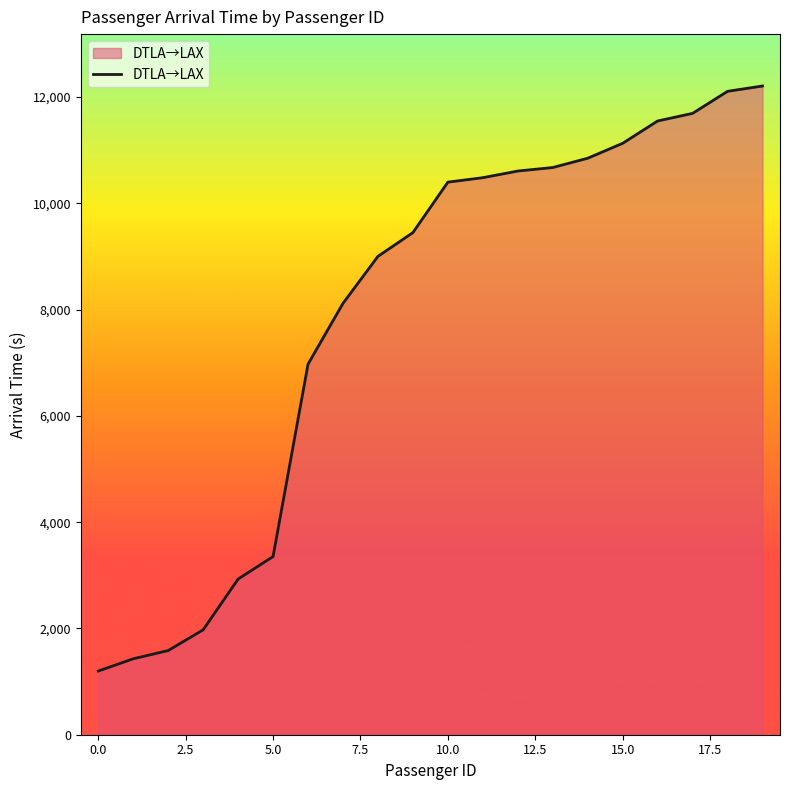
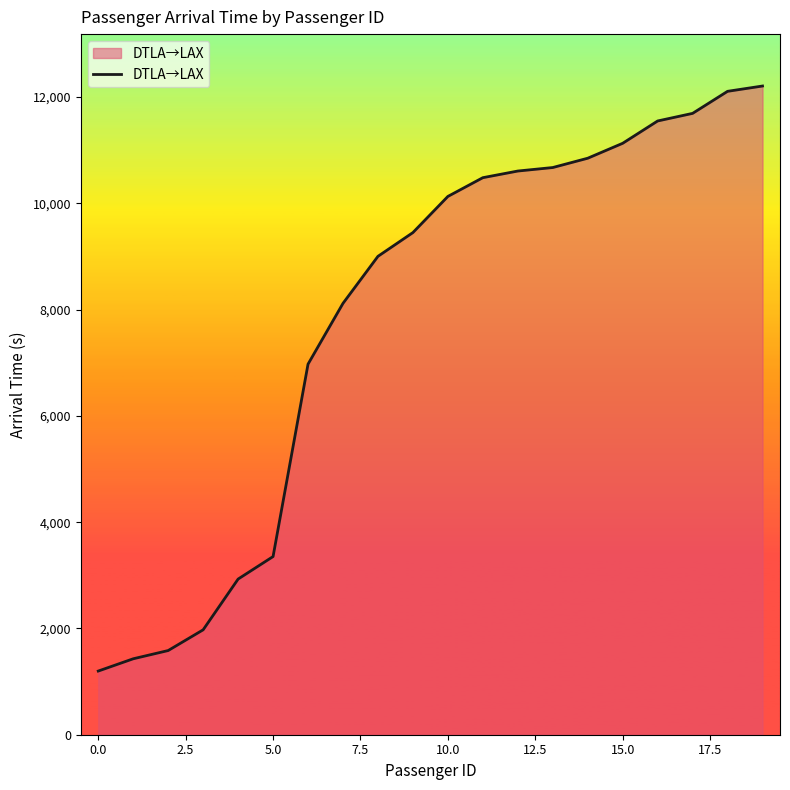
  {
    "0.0": "1,200",
    "5.0": "3,400",
-   "10.0": "10,400",
+   "10.0": "10,100",
    "15.0": "11,100"
  }
